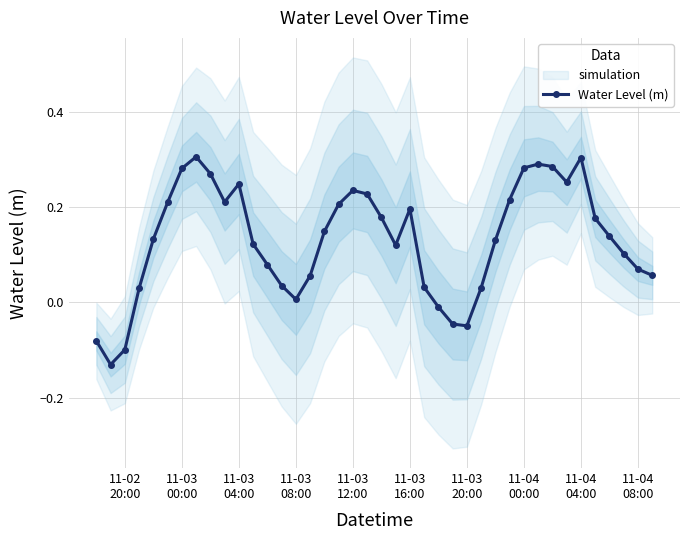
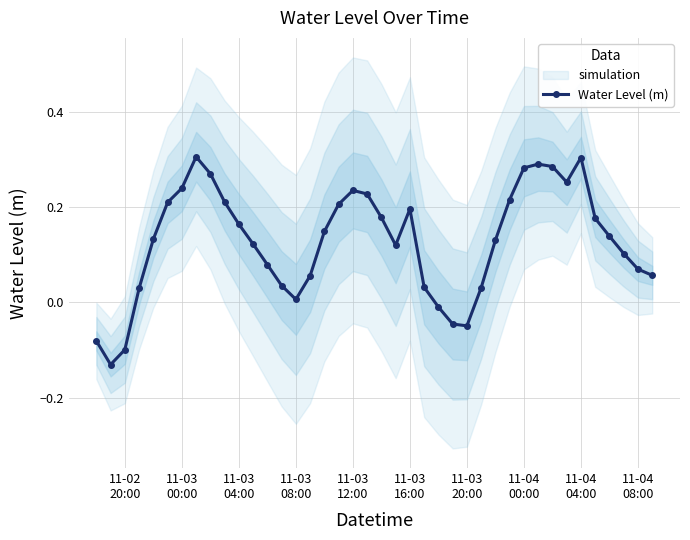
  {
    "Water Level (m)": {
      "11-02 20:00": -0.10,
-     "11-03 00:00": 0.28,
-     "11-03 04:00": 0.25,
+     "11-03 00:00": 0.24,
+     "11-03 04:00": 0.16,
      "11-03 08:00": 0.01,
      "11-03 12:00": 0.23,
      "11-03 16:00": 0.20,
      "11-03 20:00": -0.05,
      "11-04 00:00": 0.28,
      "11-04 04:00": 0.30,
      "11-04 08:00": 0.07
    }
  }
